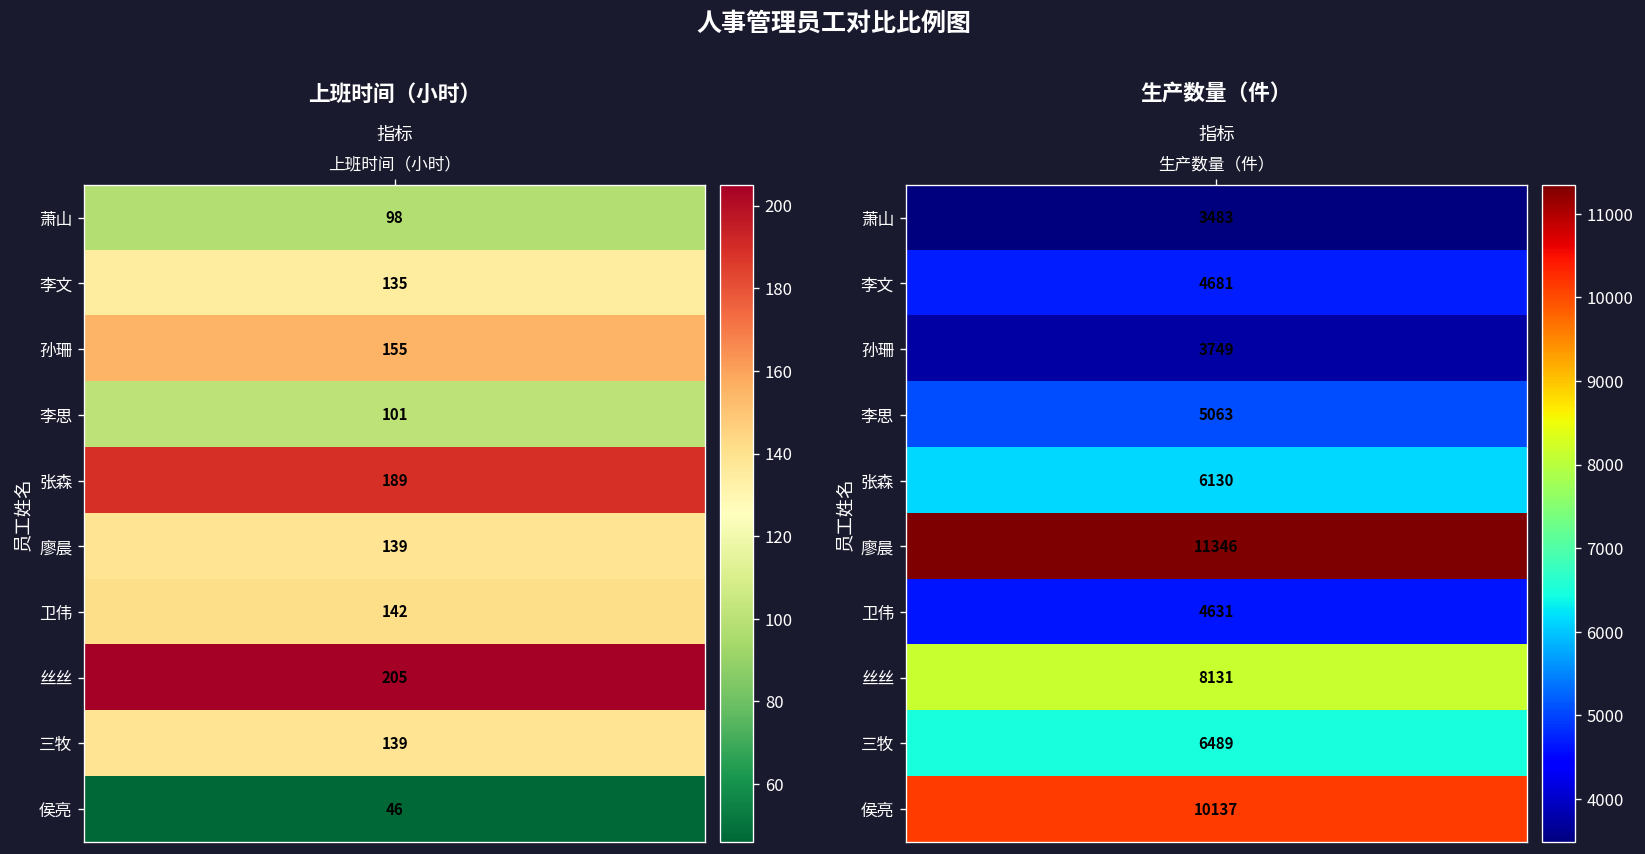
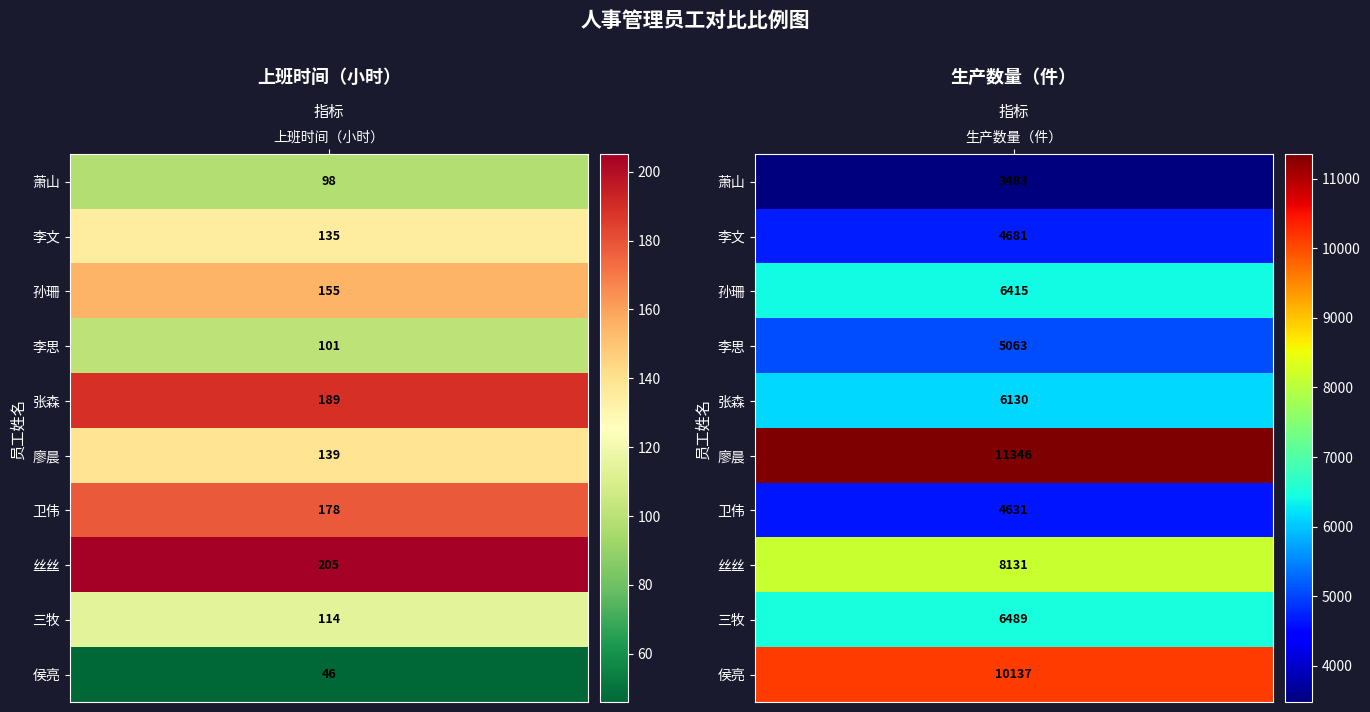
  {
    "上班时间（小时）": {
      "萧山": {
        "上班时间（小时）": 98
      },
      "李文": {
        "上班时间（小时）": 135
      },
      "孙珊": {
        "上班时间（小时）": 155
      },
      "李思": {
        "上班时间（小时）": 101
      },
      "张森": {
        "上班时间（小时）": 189
      },
      "廖晨": {
        "上班时间（小时）": 139
      },
      "卫伟": {
-       "上班时间（小时）": 142
+       "上班时间（小时）": 178
      },
      "丝丝": {
        "上班时间（小时）": 205
      },
      "三牧": {
-       "上班时间（小时）": 139
+       "上班时间（小时）": 114
      },
      "侯亮": {
        "上班时间（小时）": 46
      }
    },
    "生产数量（件）": {
      "萧山": {
        "生产数量（件）": 3483
      },
      "李文": {
        "生产数量（件）": 4681
      },
      "孙珊": {
-       "生产数量（件）": 3749
+       "生产数量（件）": 6415
      },
      "李思": {
        "生产数量（件）": 5063
      },
      "张森": {
        "生产数量（件）": 6130
      },
      "廖晨": {
        "生产数量（件）": 11346
      },
      "卫伟": {
        "生产数量（件）": 4631
      },
      "丝丝": {
        "生产数量（件）": 8131
      },
      "三牧": {
        "生产数量（件）": 6489
      },
      "侯亮": {
        "生产数量（件）": 10137
      }
    }
  }
